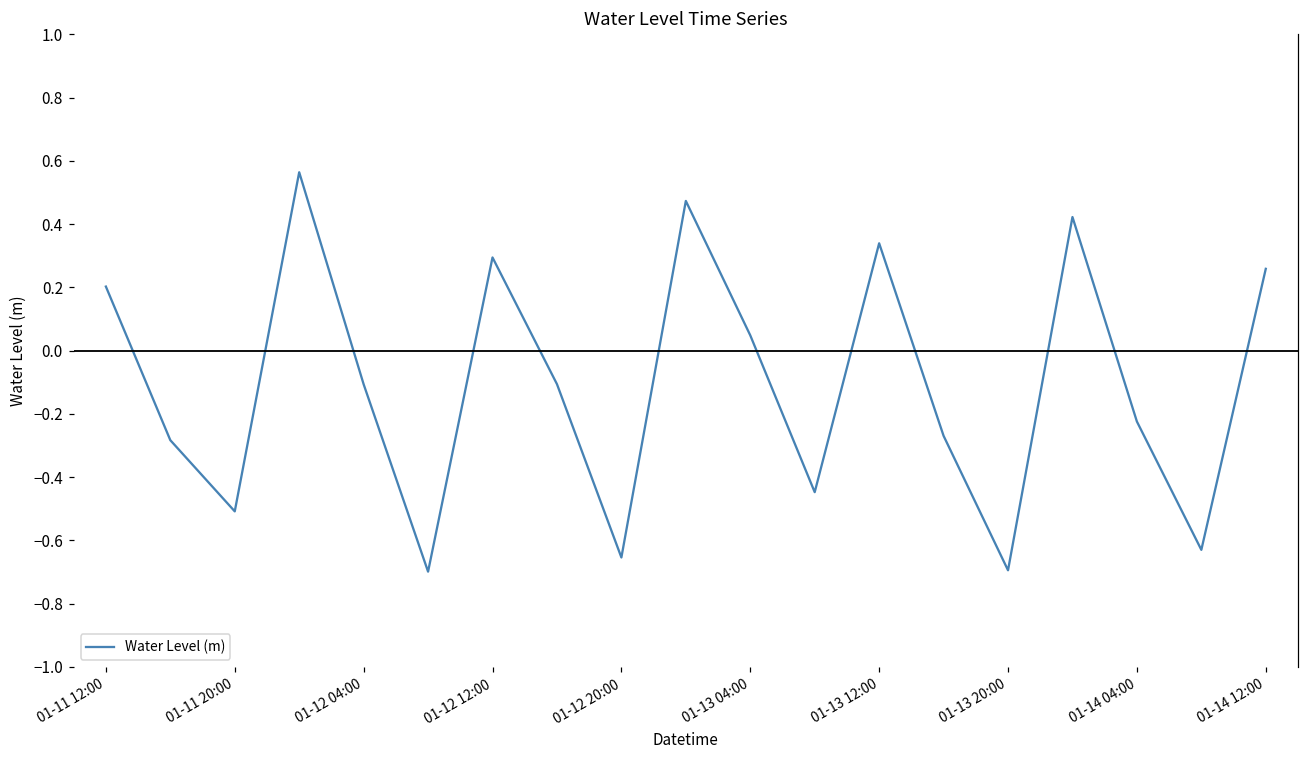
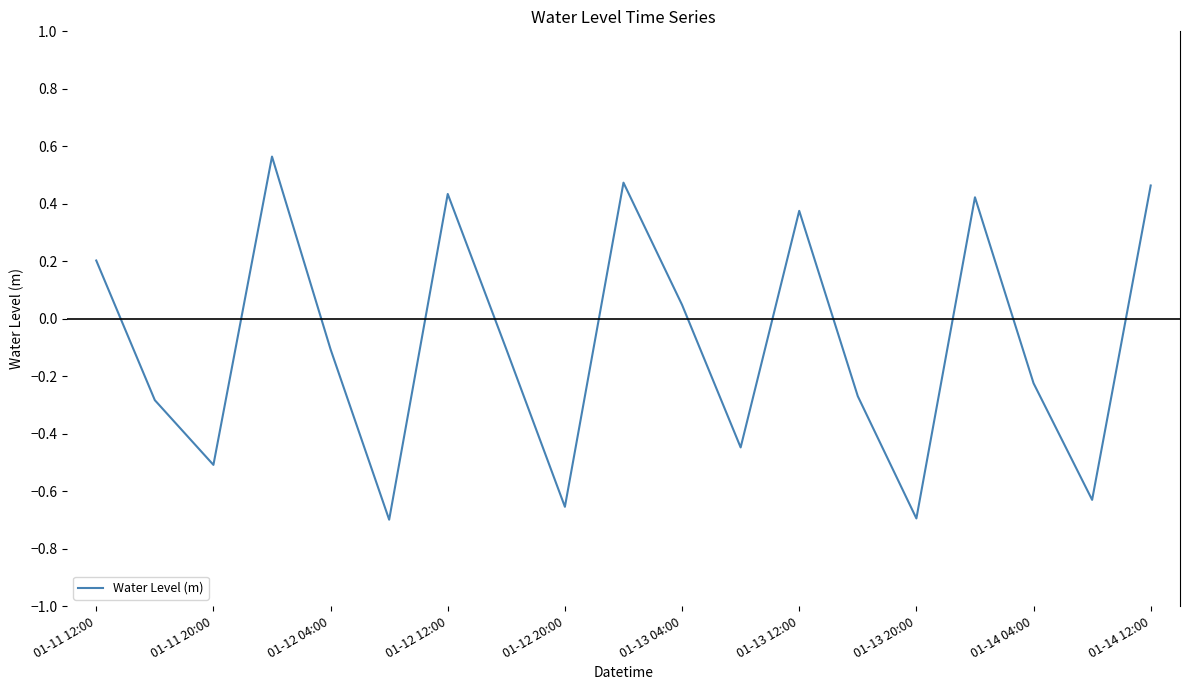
  {
    "01-11 12:00": 0.20,
    "01-11 20:00": -0.51,
    "01-12 04:00": -0.11,
-   "01-12 12:00": 0.29,
+   "01-12 12:00": 0.43,
    "01-12 20:00": -0.65,
    "01-13 04:00": 0.05,
-   "01-13 12:00": 0.34,
+   "01-13 12:00": 0.38,
    "01-13 20:00": -0.69,
    "01-14 04:00": -0.22,
-   "01-14 12:00": 0.26
+   "01-14 12:00": 0.46
  }
